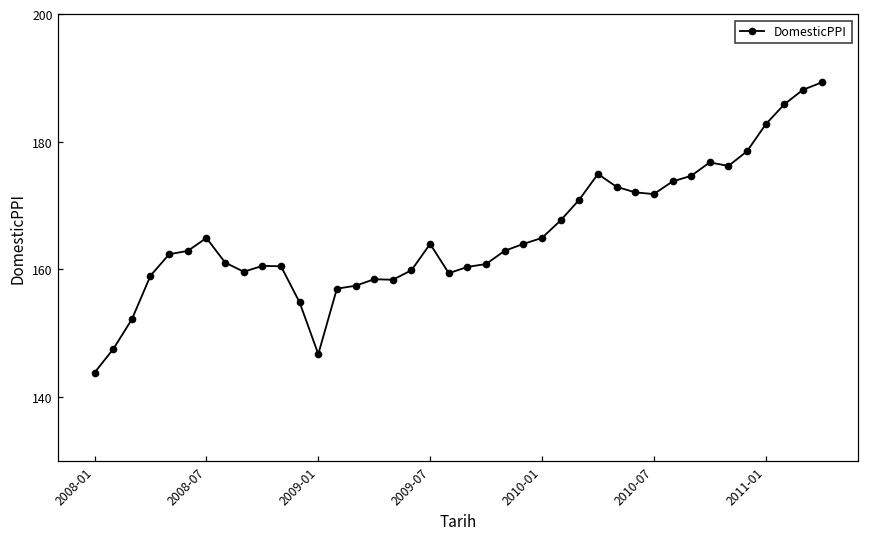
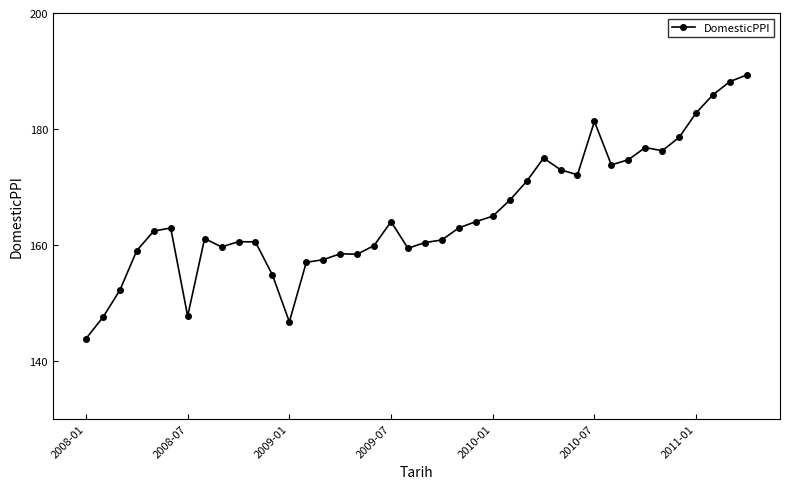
  {
    "2008-01": 144,
-   "2008-07": 165,
+   "2008-07": 148,
    "2009-01": 147,
    "2009-07": 164,
    "2010-01": 165,
-   "2010-07": 172,
+   "2010-07": 181,
    "2011-01": 183
  }
